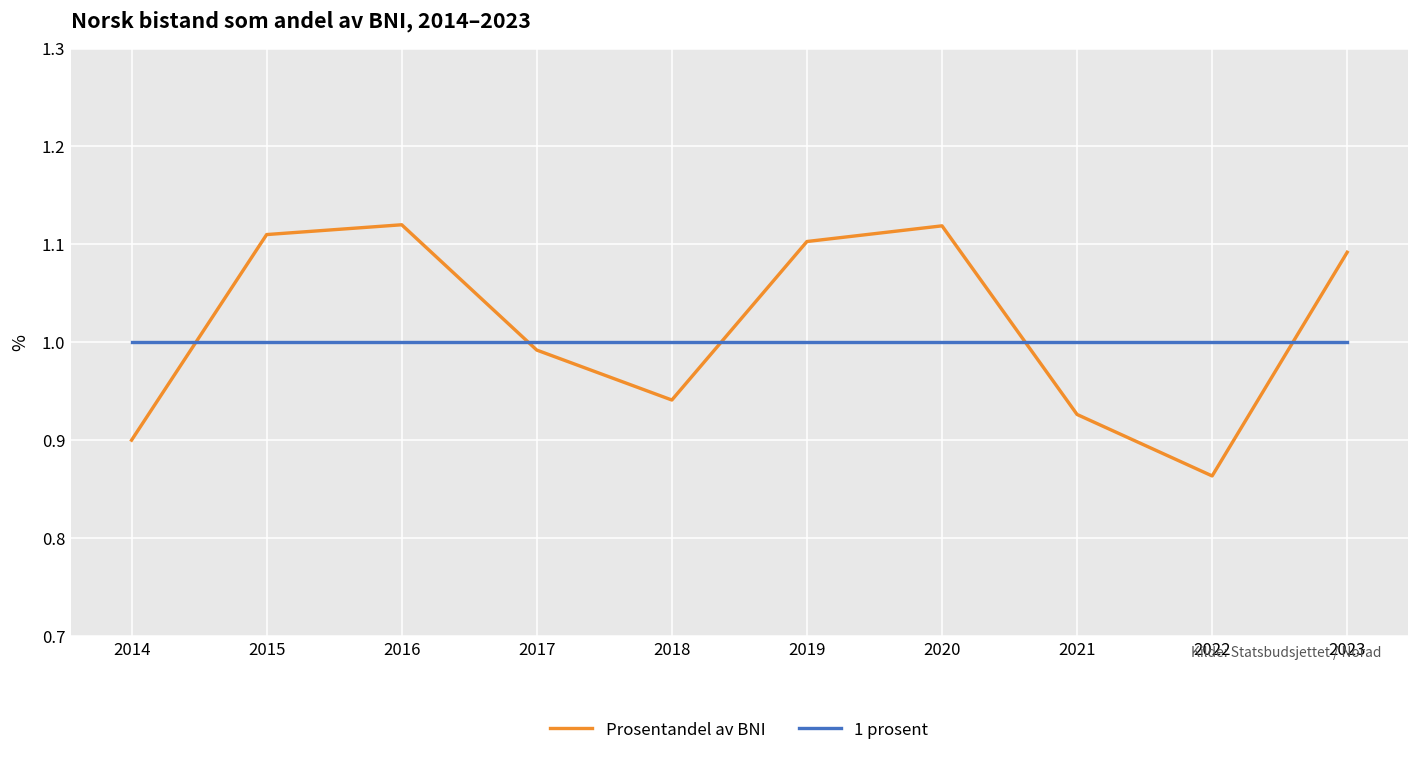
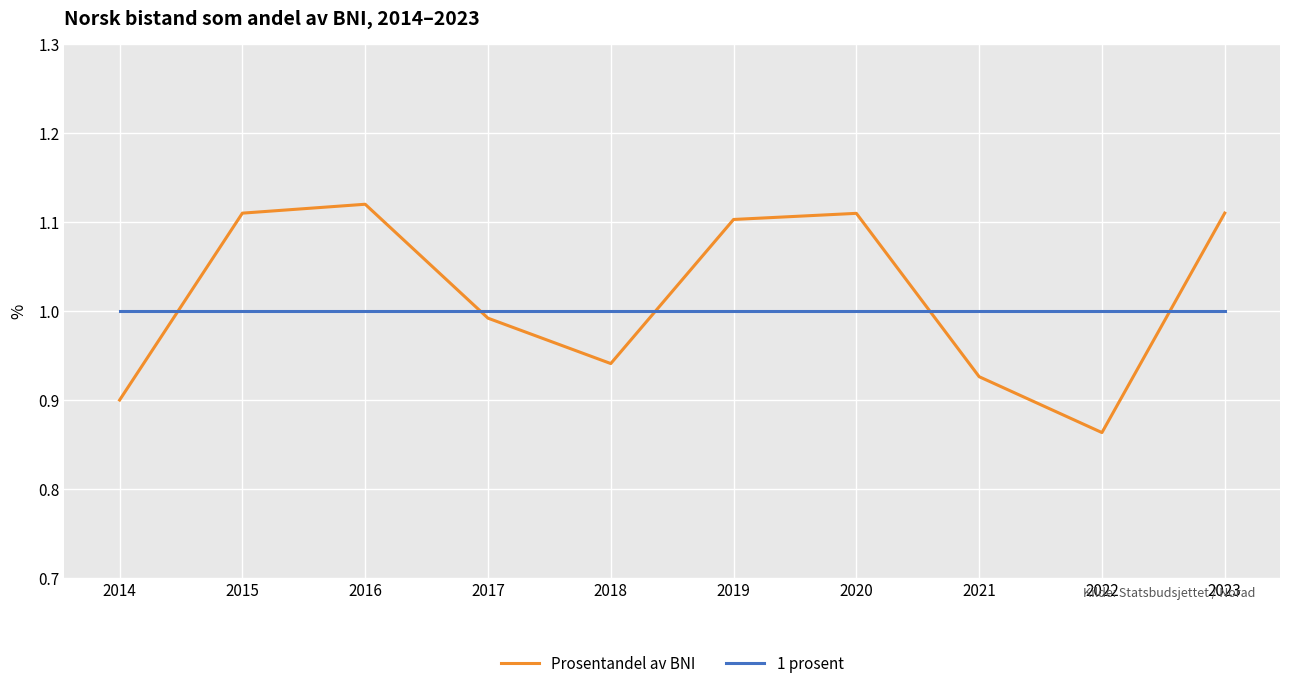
  {
    "Prosentandel av BNI": {
      "2014": 0.90,
      "2015": 1.11,
      "2016": 1.12,
      "2017": 0.99,
      "2018": 0.94,
      "2019": 1.10,
-     "2020": 1.12,
+     "2020": 1.11,
      "2021": 0.93,
      "2022": 0.86,
-     "2023": 1.09
+     "2023": 1.11
    },
    "1 prosent": {
      "2014": 1.00,
      "2015": 1.00,
      "2016": 1.00,
      "2017": 1.00,
      "2018": 1.00,
      "2019": 1.00,
      "2020": 1.00,
      "2021": 1.00,
      "2022": 1.00,
      "2023": 1.00
    }
  }
